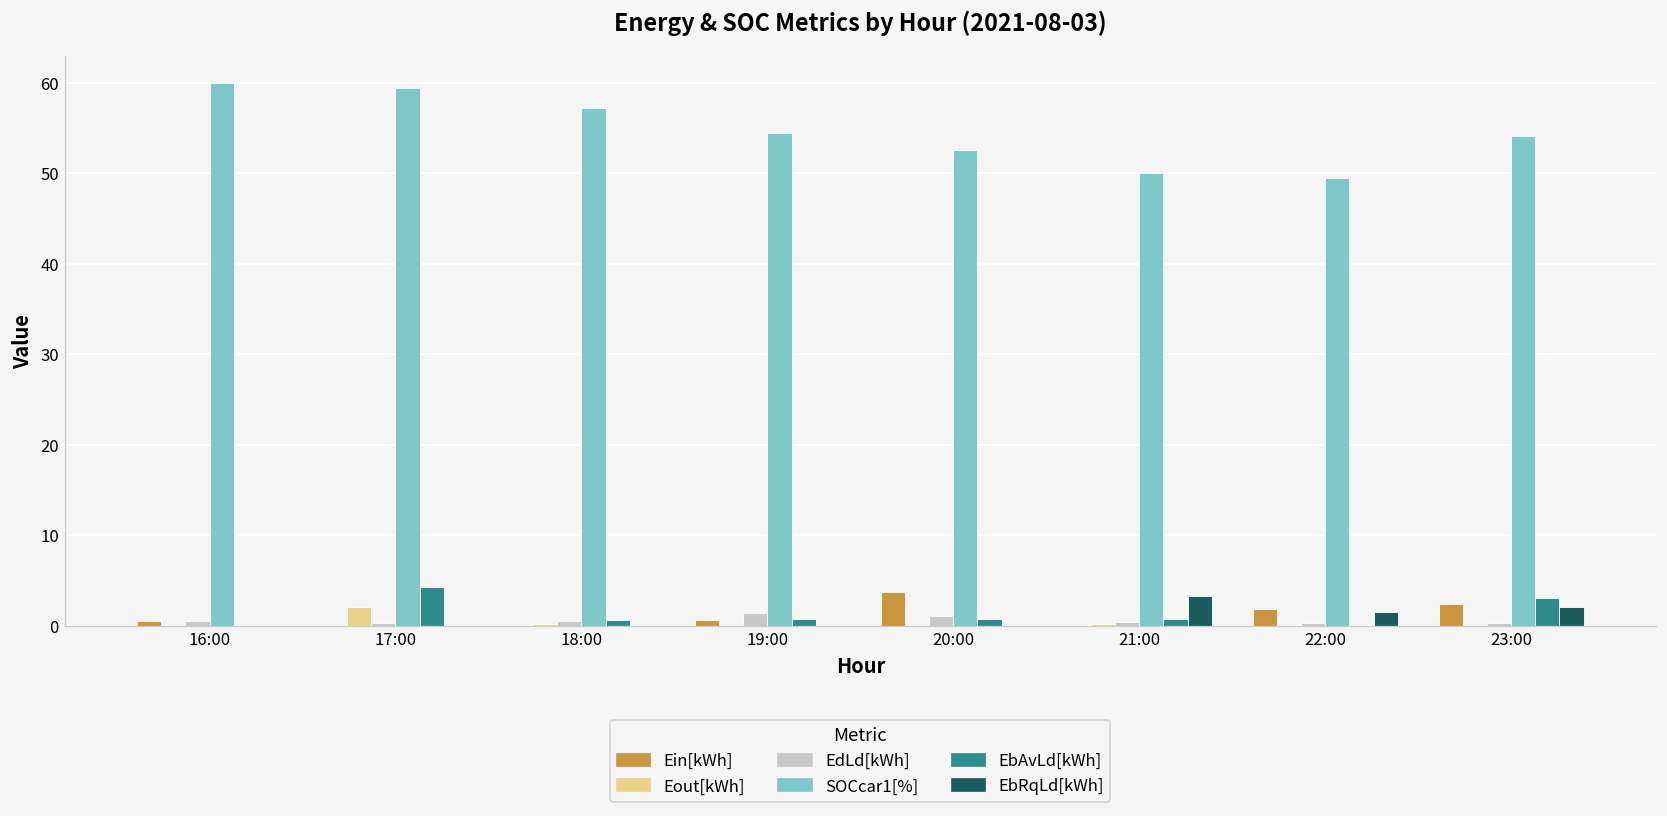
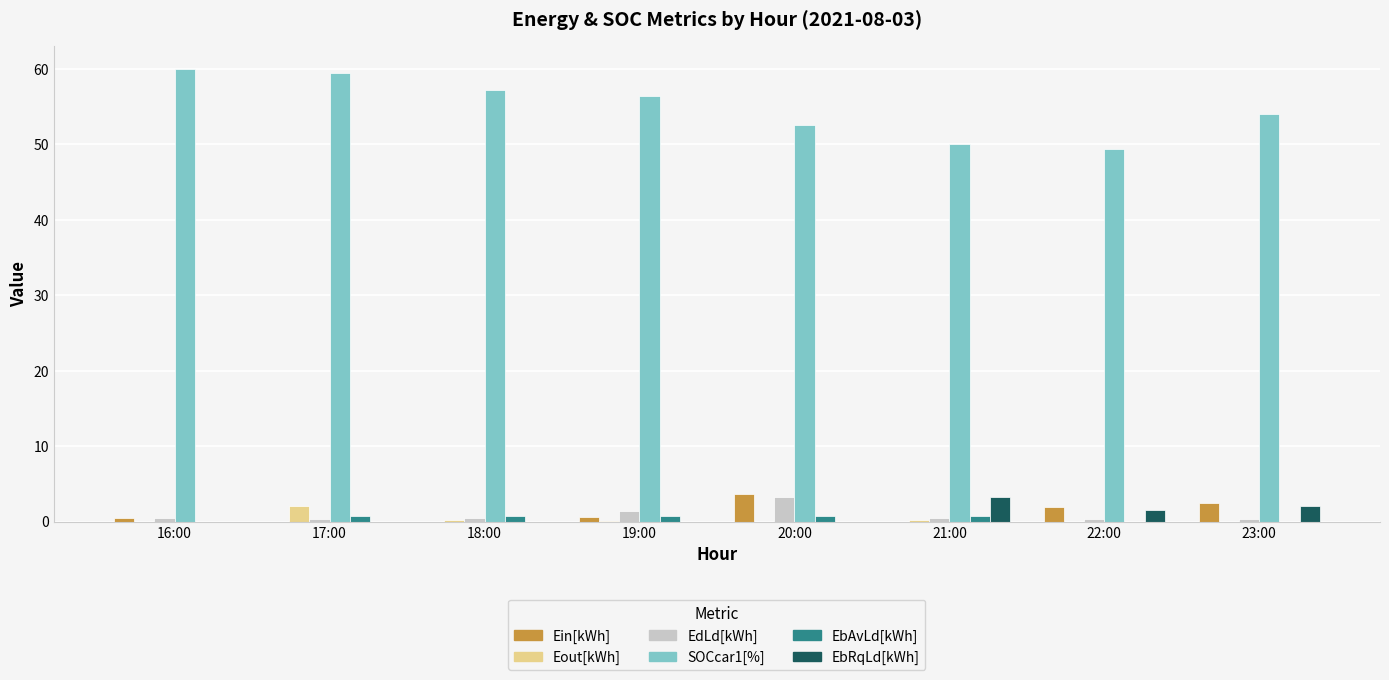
  {
    "Ein[kWh]": {
      "16:00": 0,
      "17:00": 0,
      "18:00": 0,
      "19:00": 1,
      "20:00": 4,
      "21:00": 0,
      "22:00": 2,
      "23:00": 2
    },
    "Eout[kWh]": {
      "16:00": 0,
      "17:00": 2,
      "20:00": 0,
      "22:00": 0,
      "23:00": 0
    },
    "EdLd[kWh]": {
      "16:00": 0,
      "17:00": 0,
      "18:00": 0,
      "19:00": 1,
-     "20:00": 1,
+     "20:00": 3,
      "21:00": 0,
      "22:00": 0
    },
    "SOCcar1[%]": {
      "16:00": 60,
      "17:00": 59,
      "18:00": 57,
-     "19:00": 54,
+     "19:00": 56,
      "20:00": 53,
      "21:00": 50,
      "22:00": 49,
      "23:00": 54
    },
    "EbAvLd[kWh]": {
      "16:00": 0,
-     "17:00": 4,
+     "17:00": 1,
      "18:00": 1,
      "19:00": 1,
      "20:00": 1,
      "21:00": 1,
      "22:00": 0,
-     "23:00": 3
+     "23:00": 0
    },
    "EbRqLd[kWh]": {
      "16:00": 0,
      "17:00": 0,
      "18:00": 0,
      "19:00": 0,
      "20:00": 0,
      "21:00": 3,
      "22:00": 2,
      "23:00": 2
    }
  }
